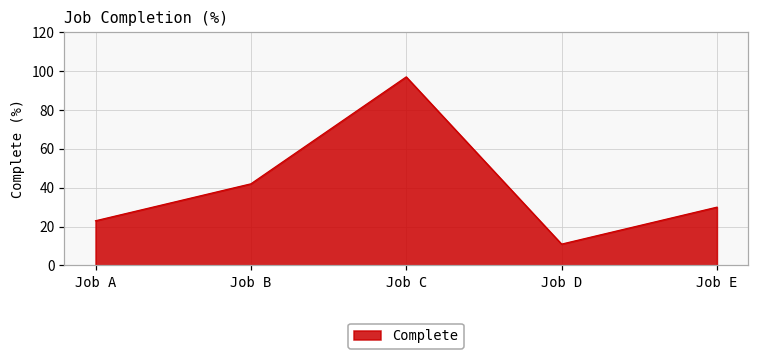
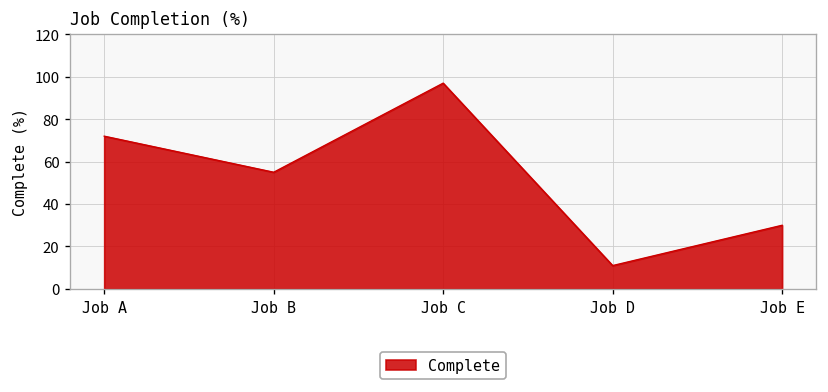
  {
-   "Job A": 23,
-   "Job B": 42,
+   "Job A": 72,
+   "Job B": 55,
    "Job C": 97,
    "Job D": 11,
    "Job E": 30
  }
